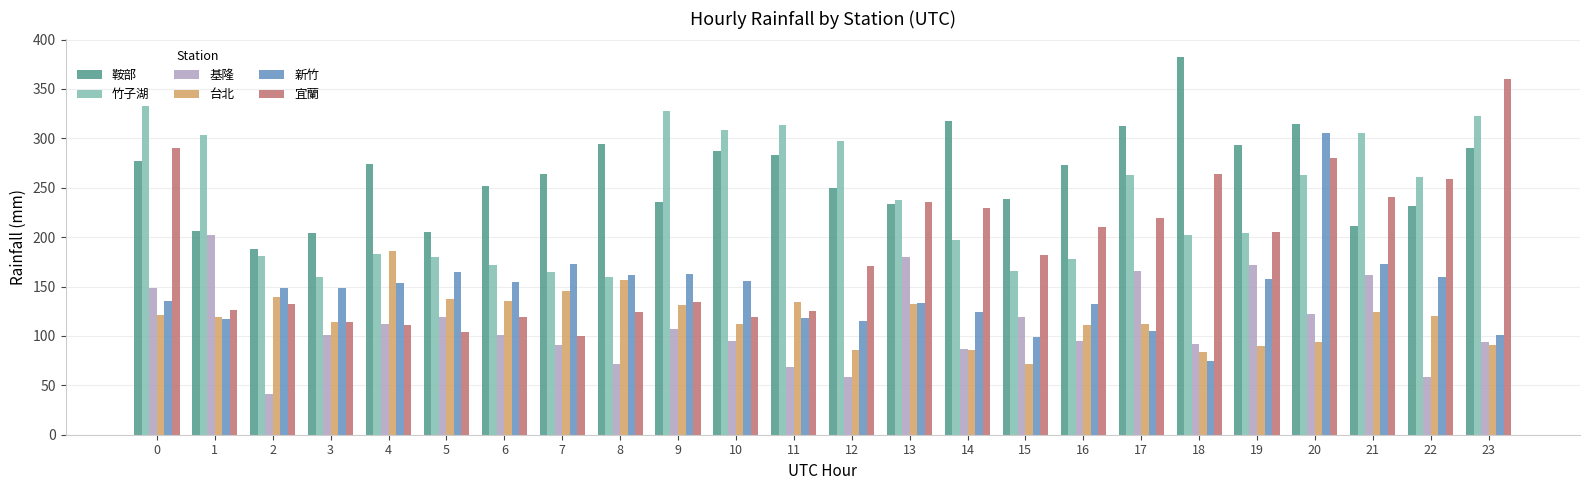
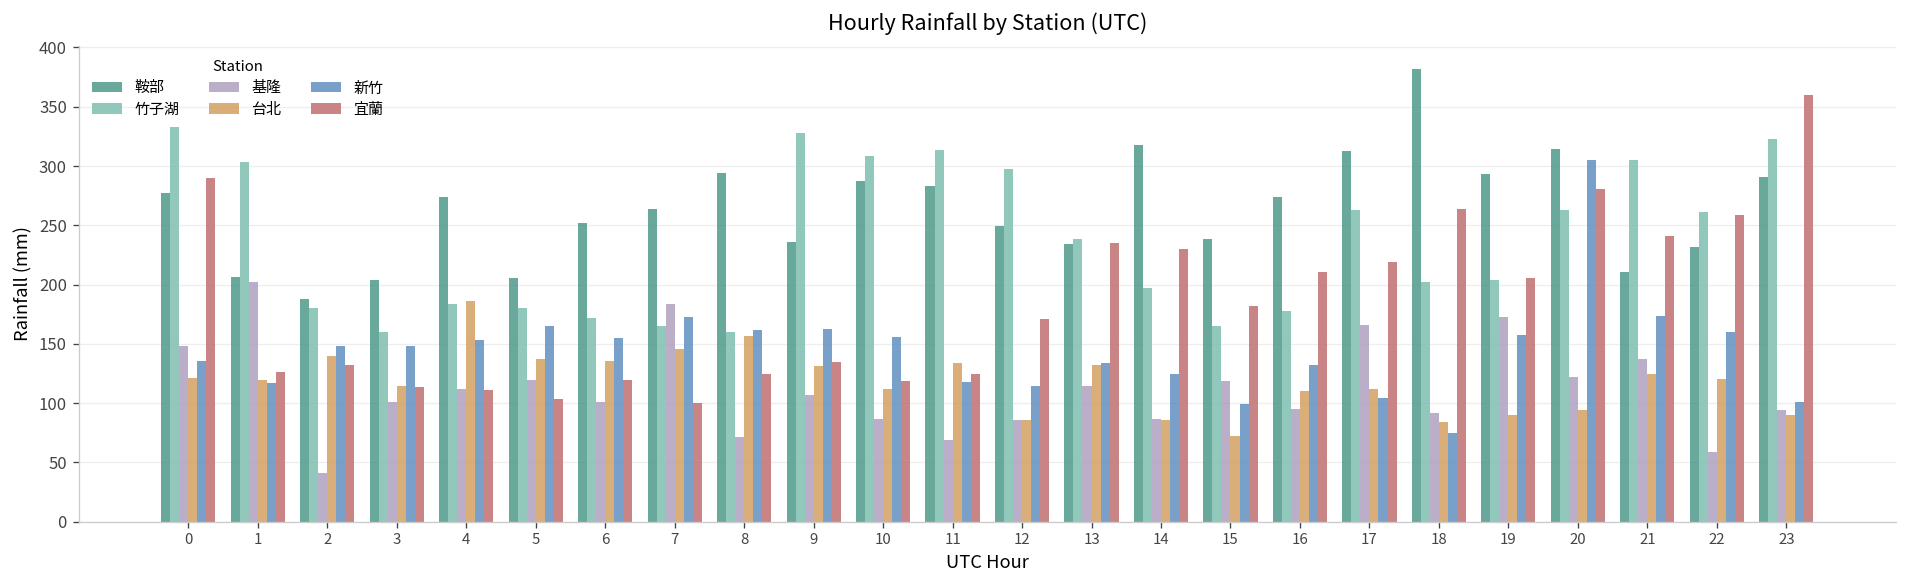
  {
    "基隆": {
      "0": 150,
      "1": 200,
      "2": 40,
      "3": 100,
      "4": 110,
      "5": 120,
      "6": 100,
-     "7": 90,
+     "7": 180,
      "8": 70,
      "9": 110,
-     "10": 100,
+     "10": 90,
      "11": 70,
-     "12": 60,
-     "13": 180,
+     "12": 90,
+     "13": 110,
      "14": 90,
      "15": 120,
      "16": 90,
      "17": 170,
      "18": 90,
      "19": 170,
      "20": 120,
-     "21": 160,
+     "21": 140,
      "22": 60,
      "23": 90
    }
  }
